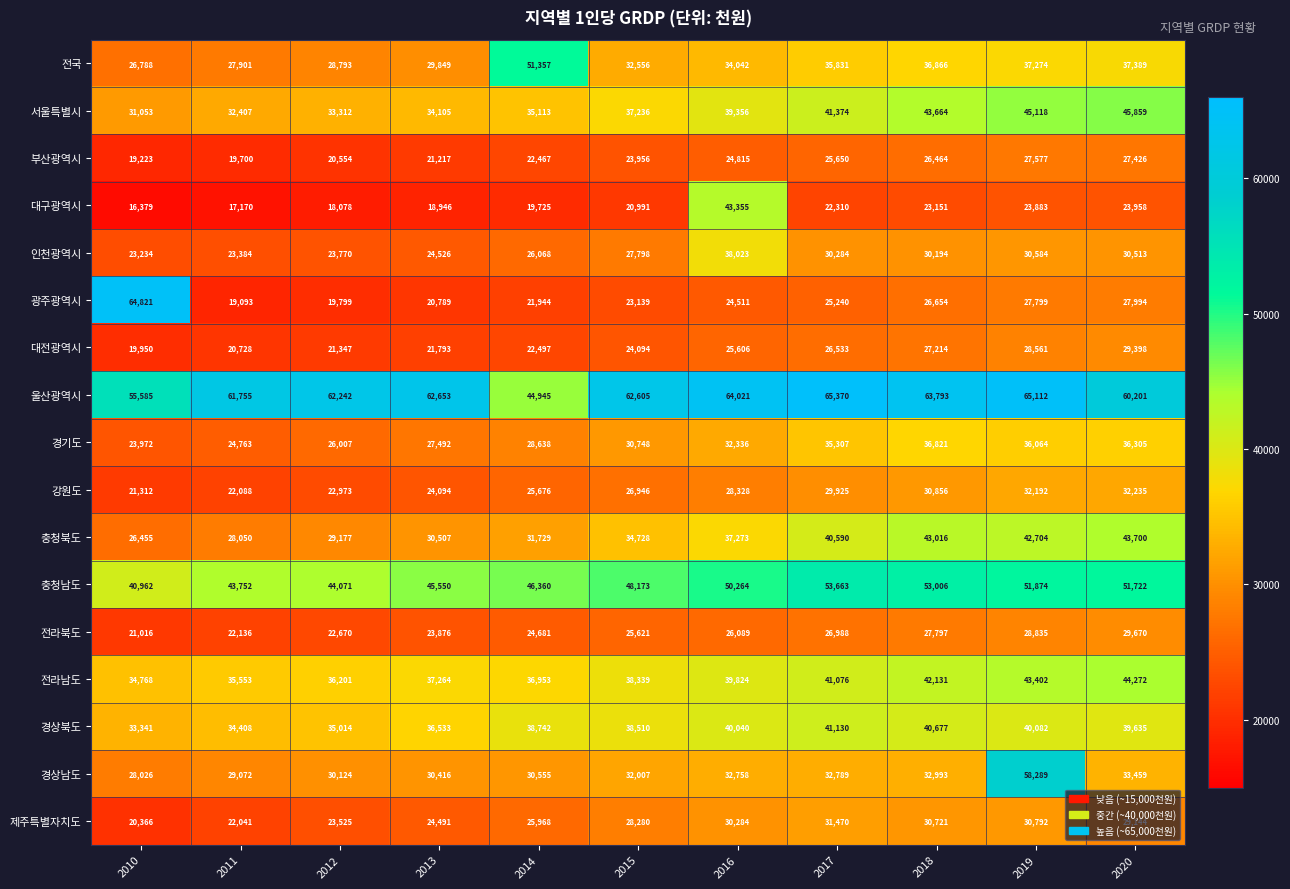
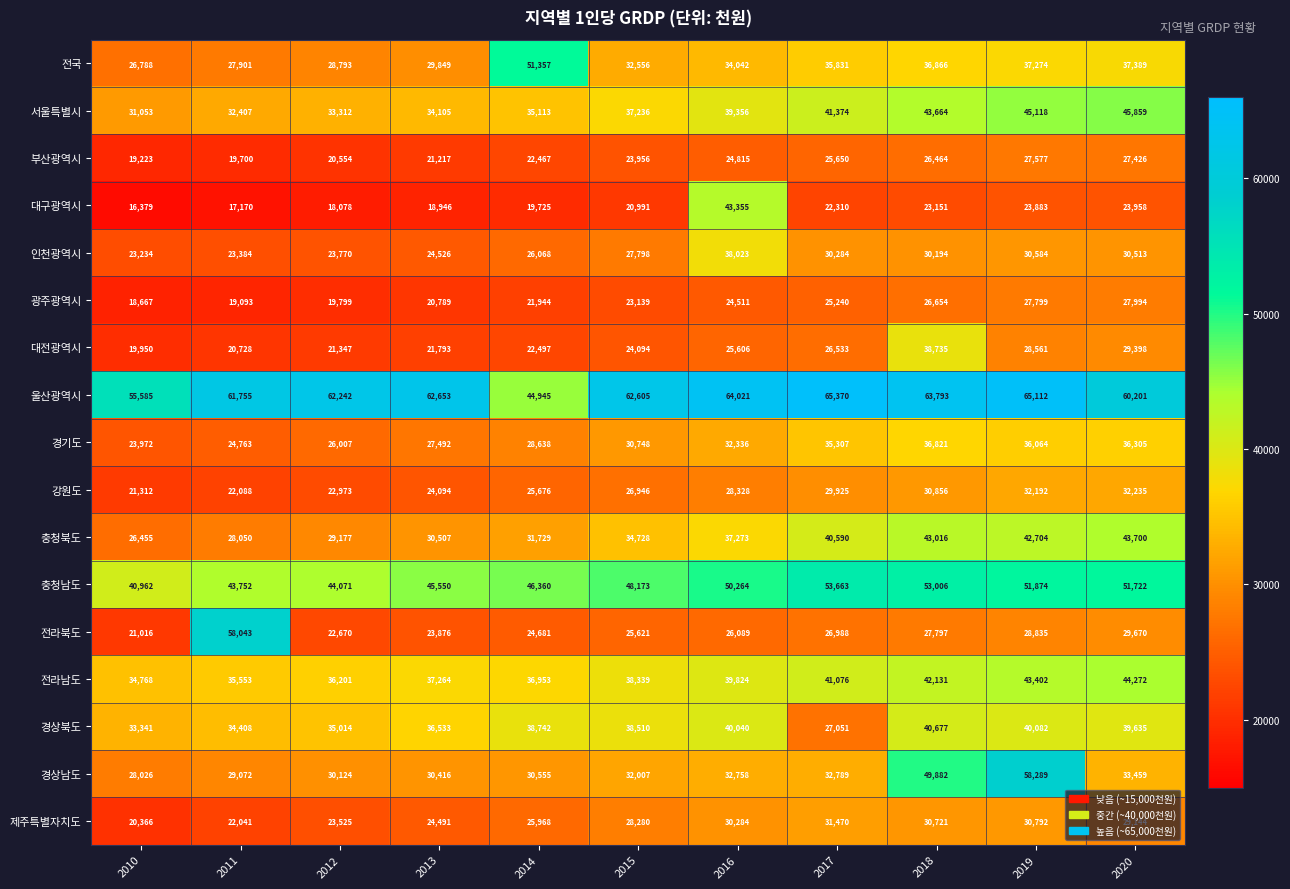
  {
    "전국": {
      "2010": "26,788",
      "2011": "27,901",
      "2012": "28,793",
      "2013": "29,849",
      "2014": "51,357",
      "2015": "32,556",
      "2016": "34,042",
      "2017": "35,831",
      "2018": "36,866",
      "2019": "37,274",
      "2020": "37,389"
    },
    "서울특별시": {
      "2010": "31,053",
      "2011": "32,407",
      "2012": "33,312",
      "2013": "34,105",
      "2014": "35,113",
      "2015": "37,236",
      "2016": "39,356",
      "2017": "41,374",
      "2018": "43,664",
      "2019": "45,118",
      "2020": "45,859"
    },
    "부산광역시": {
      "2010": "19,223",
      "2011": "19,700",
      "2012": "20,554",
      "2013": "21,217",
      "2014": "22,467",
      "2015": "23,956",
      "2016": "24,815",
      "2017": "25,650",
      "2018": "26,464",
      "2019": "27,577",
      "2020": "27,426"
    },
    "대구광역시": {
      "2010": "16,379",
      "2011": "17,170",
      "2012": "18,078",
      "2013": "18,946",
      "2014": "19,725",
      "2015": "20,991",
      "2016": "43,355",
      "2017": "22,310",
      "2018": "23,151",
      "2019": "23,883",
      "2020": "23,958"
    },
    "인천광역시": {
      "2010": "23,234",
      "2011": "23,384",
      "2012": "23,770",
      "2013": "24,526",
      "2014": "26,068",
      "2015": "27,798",
      "2016": "38,023",
      "2017": "30,284",
      "2018": "30,194",
      "2019": "30,584",
      "2020": "30,513"
    },
    "광주광역시": {
-     "2010": "64,821",
+     "2010": "18,667",
      "2011": "19,093",
      "2012": "19,799",
      "2013": "20,789",
      "2014": "21,944",
      "2015": "23,139",
      "2016": "24,511",
      "2017": "25,240",
      "2018": "26,654",
      "2019": "27,799",
      "2020": "27,994"
    },
    "대전광역시": {
      "2010": "19,950",
      "2011": "20,728",
      "2012": "21,347",
      "2013": "21,793",
      "2014": "22,497",
      "2015": "24,094",
      "2016": "25,606",
      "2017": "26,533",
-     "2018": "27,214",
+     "2018": "38,735",
      "2019": "28,561",
      "2020": "29,398"
    },
    "울산광역시": {
      "2010": "55,585",
      "2011": "61,755",
      "2012": "62,242",
      "2013": "62,653",
      "2014": "44,945",
      "2015": "62,605",
      "2016": "64,021",
      "2017": "65,370",
      "2018": "63,793",
      "2019": "65,112",
      "2020": "60,201"
    },
    "경기도": {
      "2010": "23,972",
      "2011": "24,763",
      "2012": "26,007",
      "2013": "27,492",
      "2014": "28,638",
      "2015": "30,748",
      "2016": "32,336",
      "2017": "35,307",
      "2018": "36,821",
      "2019": "36,064",
      "2020": "36,305"
    },
    "강원도": {
      "2010": "21,312",
      "2011": "22,088",
      "2012": "22,973",
      "2013": "24,094",
      "2014": "25,676",
      "2015": "26,946",
      "2016": "28,328",
      "2017": "29,925",
      "2018": "30,856",
      "2019": "32,192",
      "2020": "32,235"
    },
    "충청북도": {
      "2010": "26,455",
      "2011": "28,050",
      "2012": "29,177",
      "2013": "30,507",
      "2014": "31,729",
      "2015": "34,728",
      "2016": "37,273",
      "2017": "40,590",
      "2018": "43,016",
      "2019": "42,704",
      "2020": "43,700"
    },
    "충청남도": {
      "2010": "40,962",
      "2011": "43,752",
      "2012": "44,071",
      "2013": "45,550",
      "2014": "46,360",
      "2015": "48,173",
      "2016": "50,264",
      "2017": "53,663",
      "2018": "53,006",
      "2019": "51,874",
      "2020": "51,722"
    },
    "전라북도": {
      "2010": "21,016",
-     "2011": "22,136",
+     "2011": "58,043",
      "2012": "22,670",
      "2013": "23,876",
      "2014": "24,681",
      "2015": "25,621",
      "2016": "26,089",
      "2017": "26,988",
      "2018": "27,797",
      "2019": "28,835",
      "2020": "29,670"
    },
    "전라남도": {
      "2010": "34,768",
      "2011": "35,553",
      "2012": "36,201",
      "2013": "37,264",
      "2014": "36,953",
      "2015": "38,339",
      "2016": "39,824",
      "2017": "41,076",
      "2018": "42,131",
      "2019": "43,402",
      "2020": "44,272"
    },
    "경상북도": {
      "2010": "33,341",
      "2011": "34,408",
      "2012": "35,014",
      "2013": "36,533",
      "2014": "38,742",
      "2015": "38,510",
      "2016": "40,040",
-     "2017": "41,130",
+     "2017": "27,051",
      "2018": "40,677",
      "2019": "40,082",
      "2020": "39,635"
    },
    "경상남도": {
      "2010": "28,026",
      "2011": "29,072",
      "2012": "30,124",
      "2013": "30,416",
      "2014": "30,555",
      "2015": "32,007",
      "2016": "32,758",
      "2017": "32,789",
-     "2018": "32,993",
+     "2018": "49,882",
      "2019": "58,289",
      "2020": "33,459"
    },
    "제주특별자치도": {
      "2010": "20,366",
      "2011": "22,041",
      "2012": "23,525",
      "2013": "24,491",
      "2014": "25,968",
      "2015": "28,280",
      "2016": "30,284",
      "2017": "31,470",
      "2018": "30,721",
      "2019": "30,792"
    }
  }
